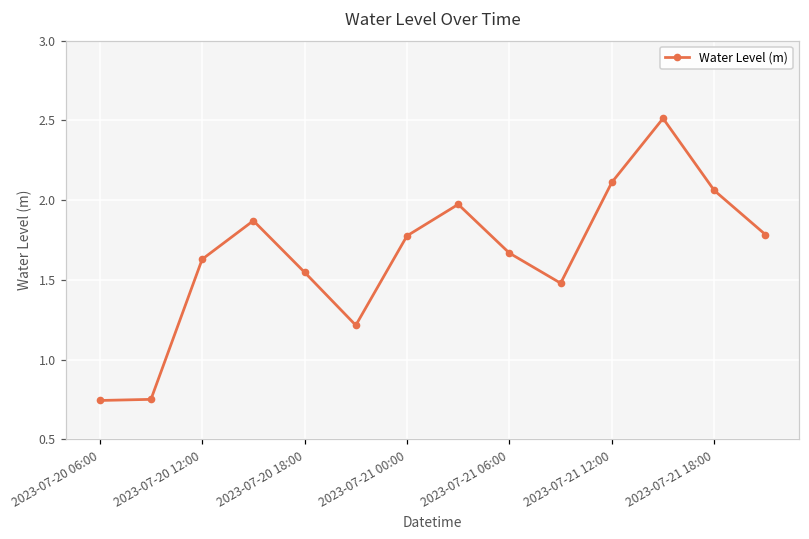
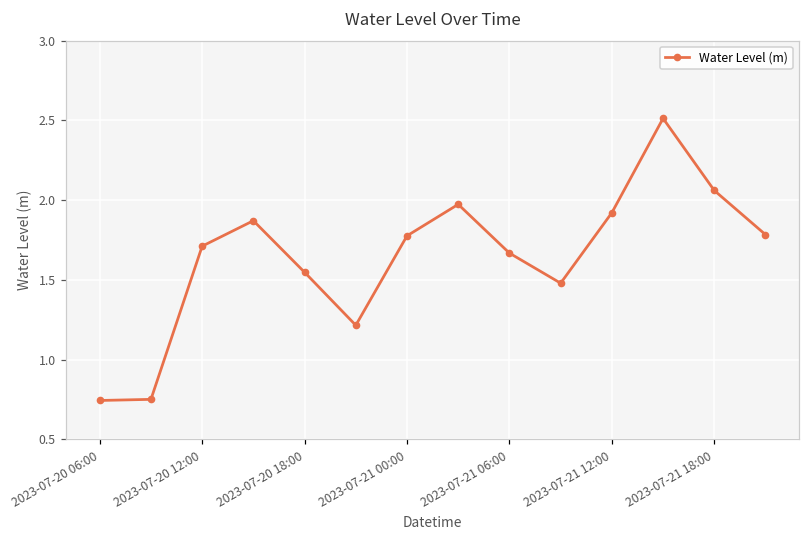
  {
    "2023-07-20 06:00": 0.74,
-   "2023-07-20 12:00": 1.63,
+   "2023-07-20 12:00": 1.71,
    "2023-07-20 18:00": 1.55,
    "2023-07-21 00:00": 1.78,
    "2023-07-21 06:00": 1.67,
-   "2023-07-21 12:00": 2.11,
+   "2023-07-21 12:00": 1.92,
    "2023-07-21 18:00": 2.06
  }
